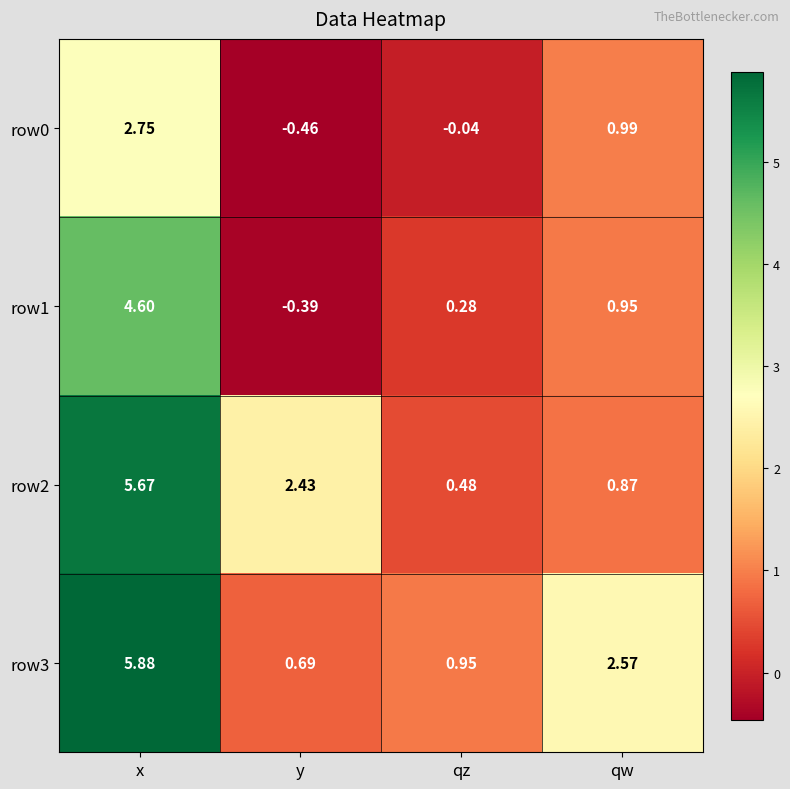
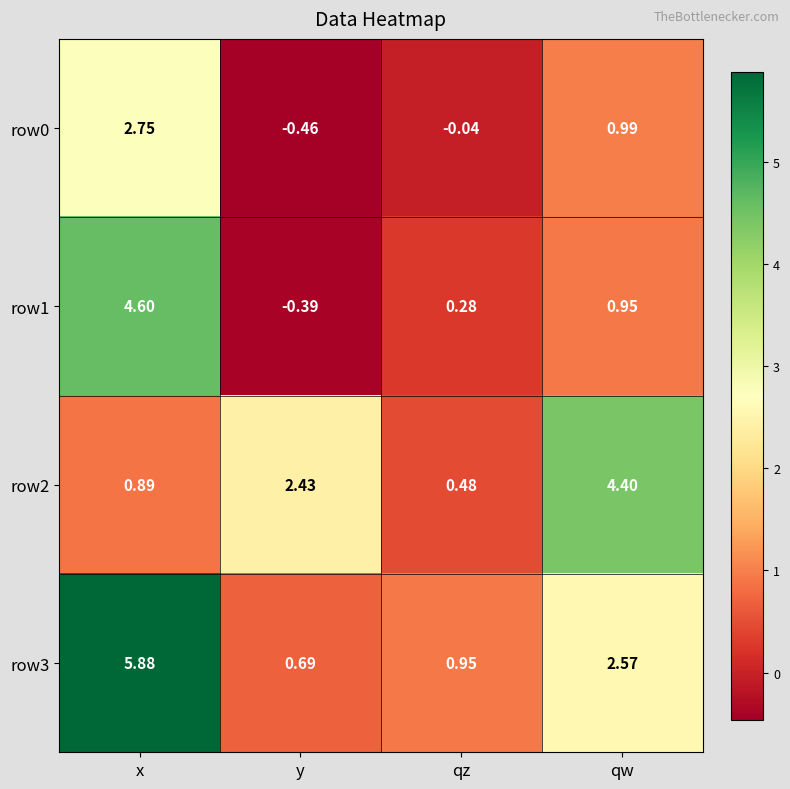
  {
    "row0": {
      "x": 2.75,
      "y": -0.46,
      "qz": -0.04,
      "qw": 0.99
    },
    "row1": {
      "x": 4.60,
      "y": -0.39,
      "qz": 0.28,
      "qw": 0.95
    },
    "row2": {
-     "x": 5.67,
+     "x": 0.89,
      "y": 2.43,
      "qz": 0.48,
-     "qw": 0.87
+     "qw": 4.40
    },
    "row3": {
      "x": 5.88,
      "y": 0.69,
      "qz": 0.95,
      "qw": 2.57
    }
  }
